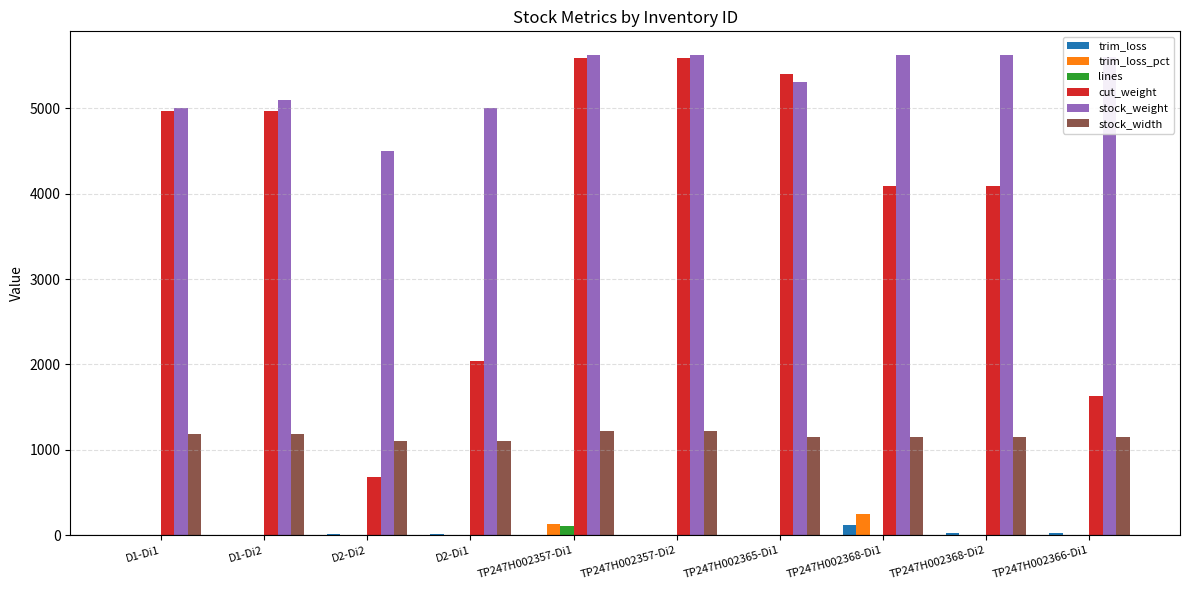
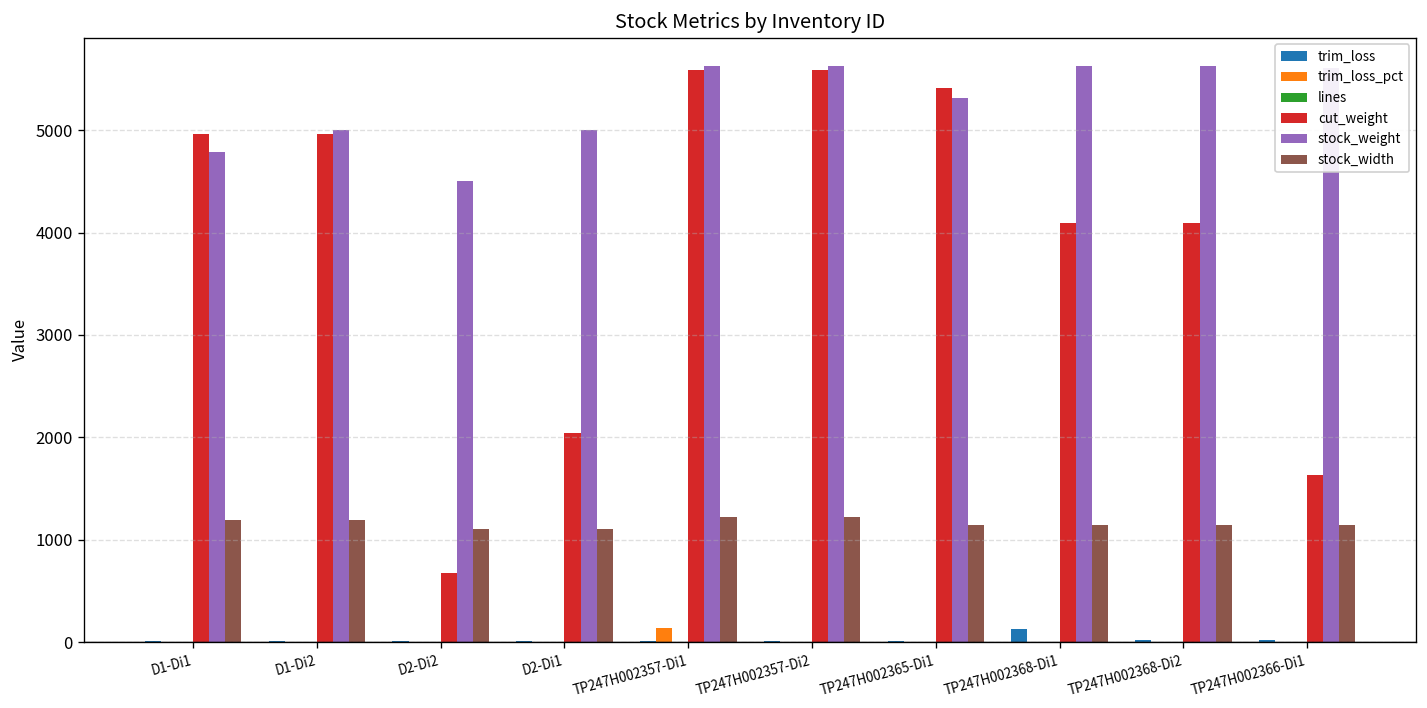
  {
    "trim_loss": {
      "TP247H002368-Di1": 100
    },
    "trim_loss_pct": {
      "TP247H002357-Di1": 100,
-     "TP247H002368-Di1": 200
+     "TP247H002368-Di1": 0
    },
    "lines": {
-     "TP247H002357-Di1": 100
+     "TP247H002357-Di1": 0
    },
    "cut_weight": {
      "D1-Di1": 5000,
      "D1-Di2": 5000,
      "D2-Di2": 700,
      "D2-Di1": 2000,
      "TP247H002357-Di1": 5600,
      "TP247H002357-Di2": 5600,
      "TP247H002365-Di1": 5400,
      "TP247H002368-Di1": 4100,
      "TP247H002368-Di2": 4100,
      "TP247H002366-Di1": 1600
    },
    "stock_weight": {
-     "D1-Di1": 5000,
-     "D1-Di2": 5100,
+     "D1-Di1": 4800,
+     "D1-Di2": 5000,
      "D2-Di2": 4500,
      "D2-Di1": 5000,
      "TP247H002357-Di1": 5600,
      "TP247H002357-Di2": 5600,
      "TP247H002365-Di1": 5300,
      "TP247H002368-Di1": 5600,
      "TP247H002368-Di2": 5600
    },
    "stock_width": {
      "D1-Di1": 1200,
      "D1-Di2": 1200,
      "D2-Di2": 1100,
      "D2-Di1": 1100,
      "TP247H002357-Di1": 1200,
      "TP247H002357-Di2": 1200,
      "TP247H002365-Di1": 1100,
      "TP247H002368-Di1": 1100,
      "TP247H002368-Di2": 1100,
      "TP247H002366-Di1": 1100
    }
  }
